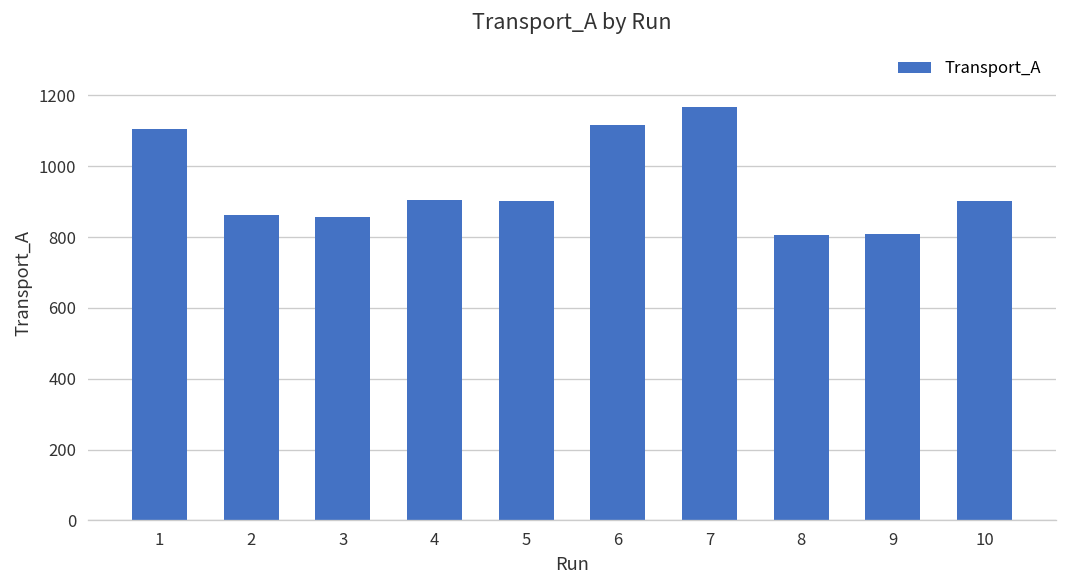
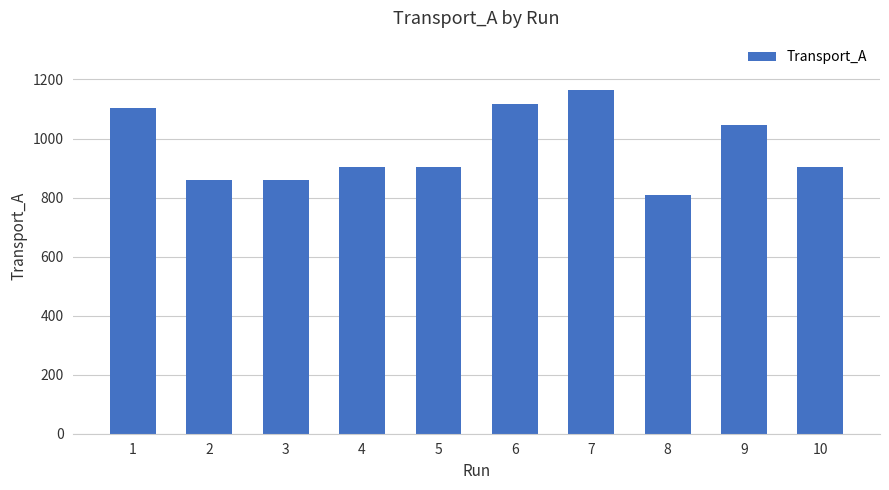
  {
    "1": 1110,
    "2": 860,
    "3": 860,
    "4": 900,
    "5": 900,
    "6": 1120,
    "7": 1170,
    "8": 810,
-   "9": 810,
+   "9": 1050,
    "10": 900
  }
